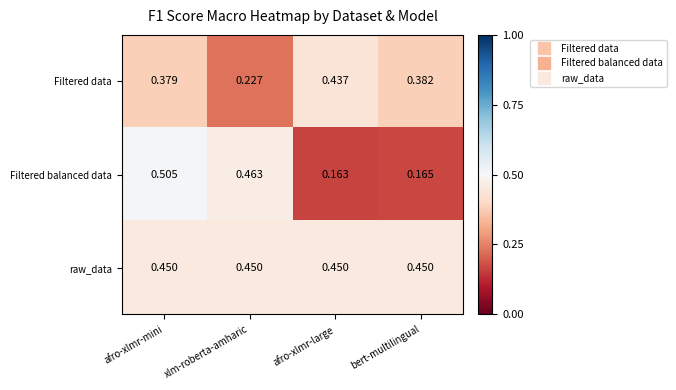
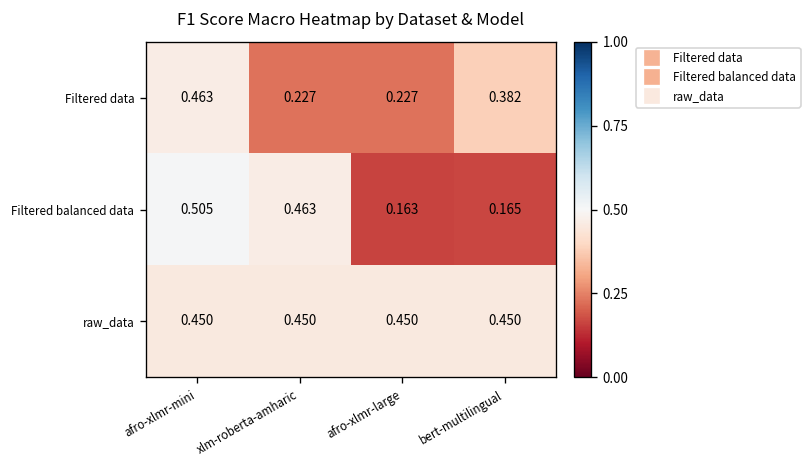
  {
    "Filtered data": {
-     "afro-xlmr-mini": 0.379,
+     "afro-xlmr-mini": 0.463,
      "xlm-roberta-amharic": 0.227,
-     "afro-xlmr-large": 0.437,
+     "afro-xlmr-large": 0.227,
      "bert-multilingual": 0.382
    },
    "Filtered balanced data": {
      "afro-xlmr-mini": 0.505,
      "xlm-roberta-amharic": 0.463,
      "afro-xlmr-large": 0.163,
      "bert-multilingual": 0.165
    },
    "raw_data": {
      "afro-xlmr-mini": 0.450,
      "xlm-roberta-amharic": 0.450,
      "afro-xlmr-large": 0.450,
      "bert-multilingual": 0.450
    }
  }
